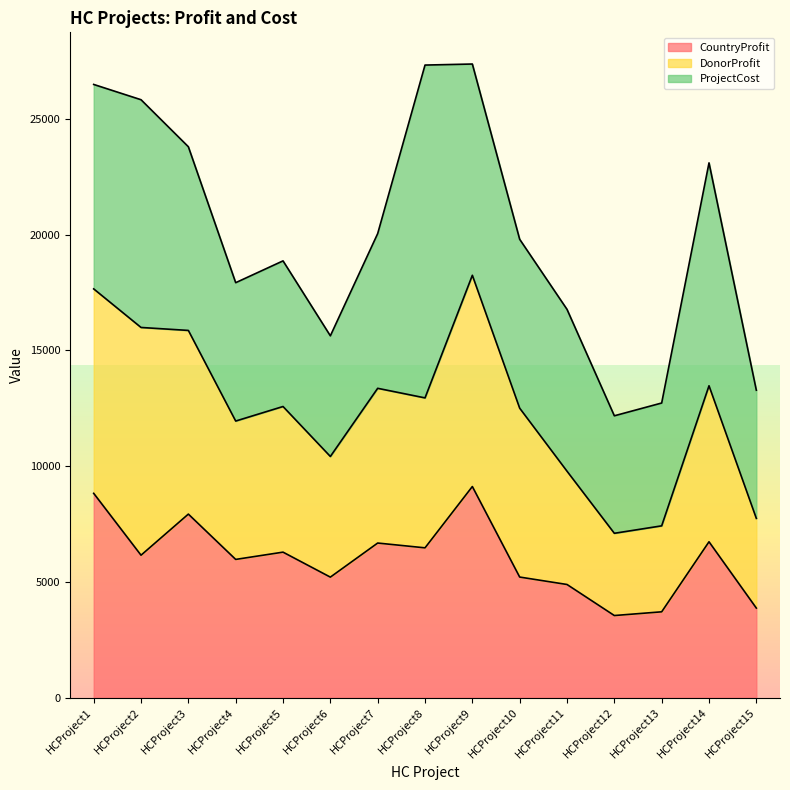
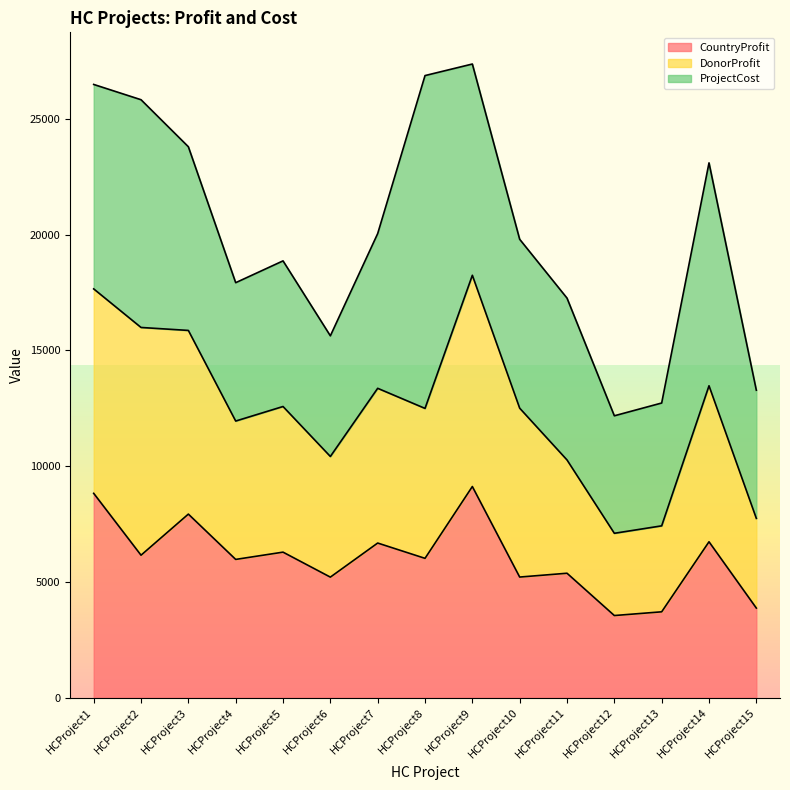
  {
    "CountryProfit": {
      "HCProject1": 8800,
      "HCProject2": 6200,
      "HCProject3": 7900,
      "HCProject4": 6000,
      "HCProject5": 6300,
      "HCProject6": 5200,
      "HCProject7": 6700,
-     "HCProject8": 6500,
+     "HCProject8": 6000,
      "HCProject9": 9100,
      "HCProject10": 5200,
-     "HCProject11": 4900,
+     "HCProject11": 5400,
      "HCProject12": 3600,
      "HCProject13": 3700,
      "HCProject14": 6700,
      "HCProject15": 3900
    },
    "DonorProfit": {
      "HCProject1": 8800,
      "HCProject2": 9800,
      "HCProject3": 7900,
      "HCProject4": 6000,
      "HCProject5": 6300,
      "HCProject6": 5200,
      "HCProject7": 6700,
      "HCProject8": 6500,
      "HCProject9": 9100,
      "HCProject10": 7300,
      "HCProject11": 4900,
      "HCProject12": 3600,
      "HCProject13": 3700,
      "HCProject14": 6700,
      "HCProject15": 3900
    },
    "ProjectCost": {
      "HCProject1": 8800,
      "HCProject2": 9800,
      "HCProject3": 7900,
      "HCProject4": 6000,
      "HCProject5": 6300,
      "HCProject6": 5200,
      "HCProject7": 6700,
      "HCProject8": 14400,
      "HCProject9": 9100,
      "HCProject10": 7300,
      "HCProject11": 7000,
      "HCProject12": 5100,
      "HCProject13": 5300,
      "HCProject14": 9600,
      "HCProject15": 5500
    }
  }
